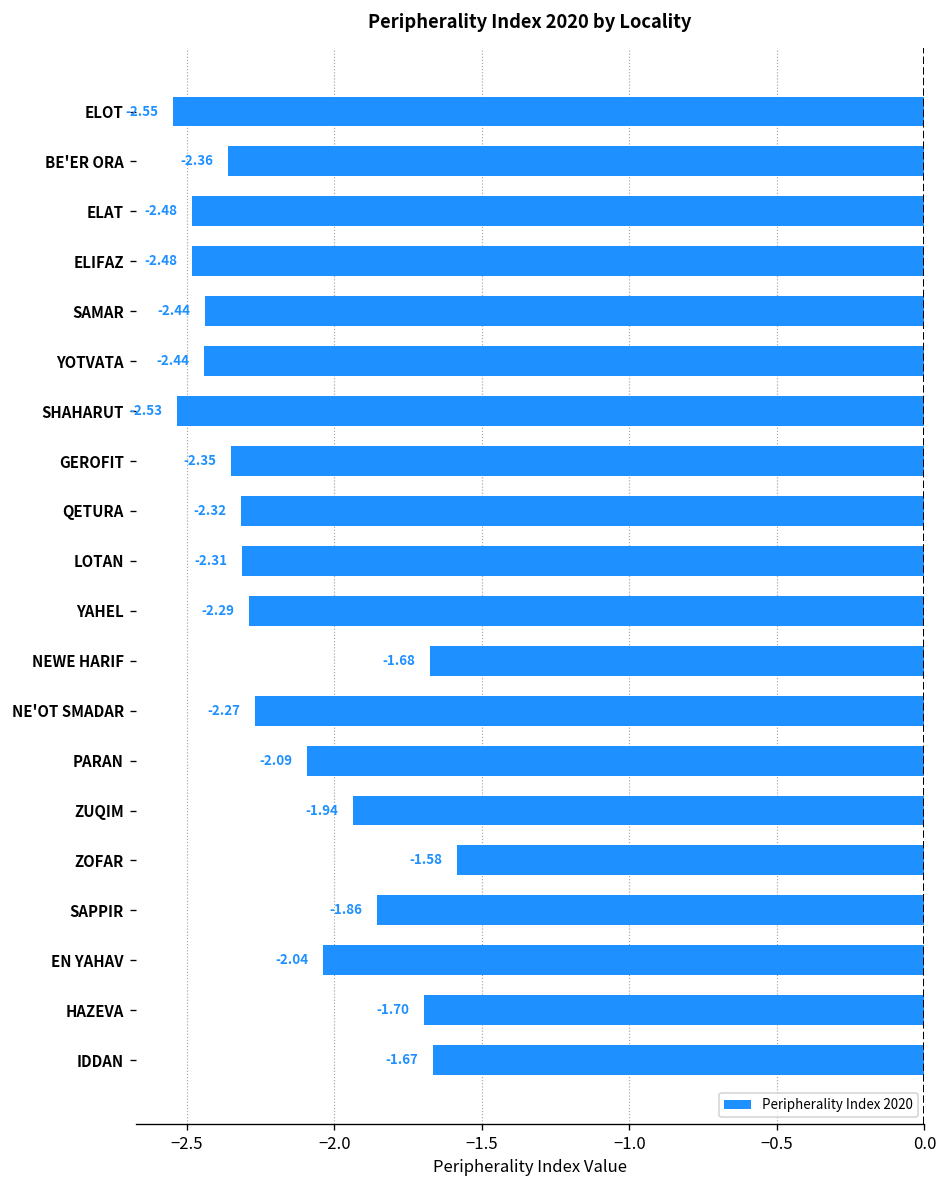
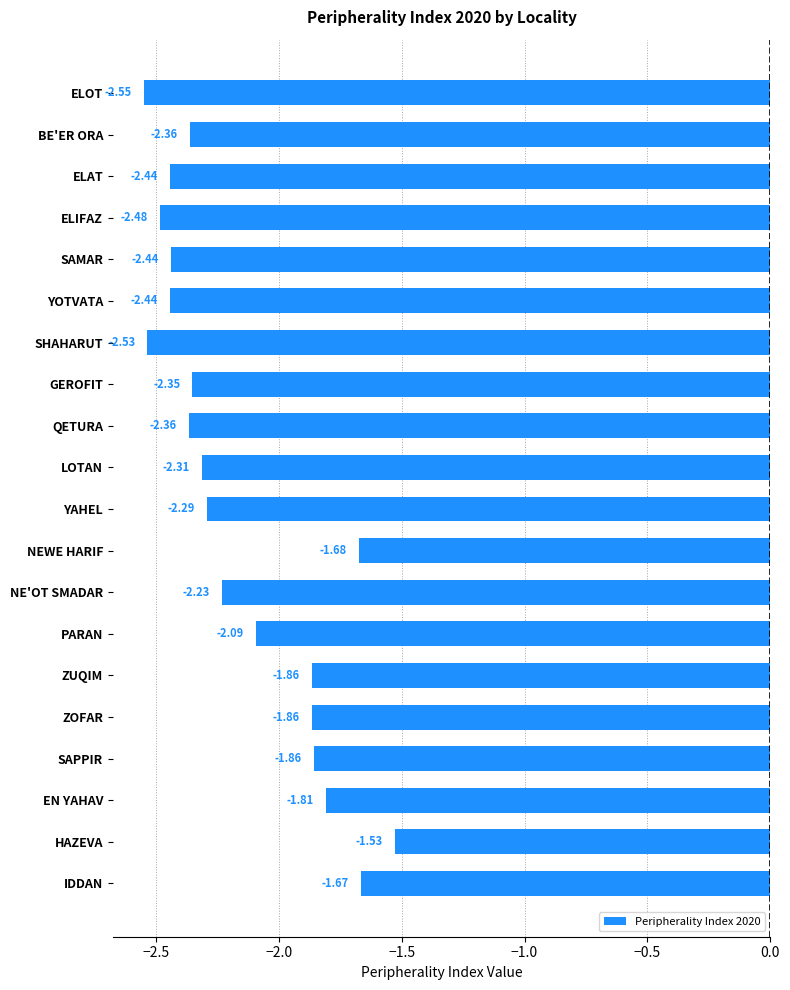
  {
    "ELOT": -2.55,
    "BE'ER ORA": -2.36,
-   "ELAT": -2.48,
+   "ELAT": -2.44,
    "ELIFAZ": -2.48,
    "SAMAR": -2.44,
    "YOTVATA": -2.44,
    "SHAHARUT": -2.53,
    "GEROFIT": -2.35,
-   "QETURA": -2.32,
+   "QETURA": -2.36,
    "LOTAN": -2.31,
    "YAHEL": -2.29,
    "NEWE HARIF": -1.68,
-   "NE'OT SMADAR": -2.27,
+   "NE'OT SMADAR": -2.23,
    "PARAN": -2.09,
-   "ZUQIM": -1.94,
-   "ZOFAR": -1.58,
+   "ZUQIM": -1.86,
+   "ZOFAR": -1.86,
    "SAPPIR": -1.86,
-   "EN YAHAV": -2.04,
-   "HAZEVA": -1.70,
+   "EN YAHAV": -1.81,
+   "HAZEVA": -1.53,
    "IDDAN": -1.67
  }
